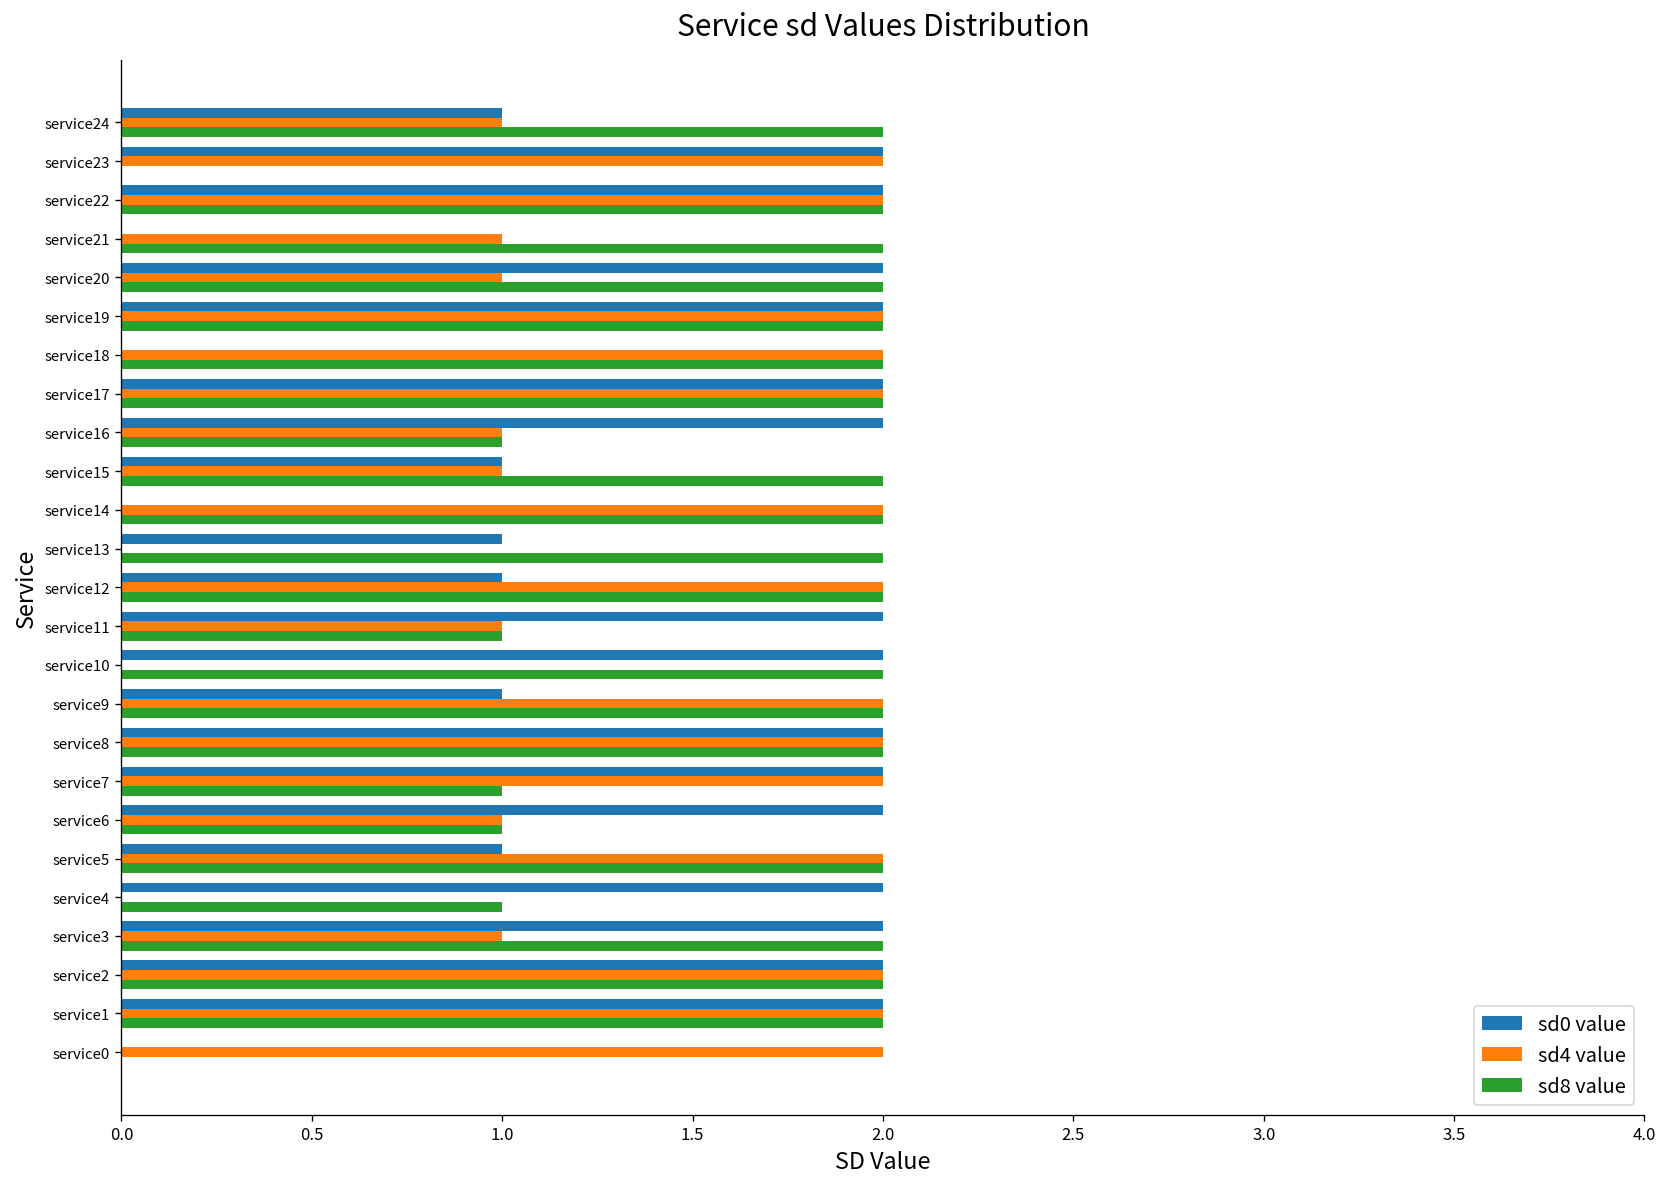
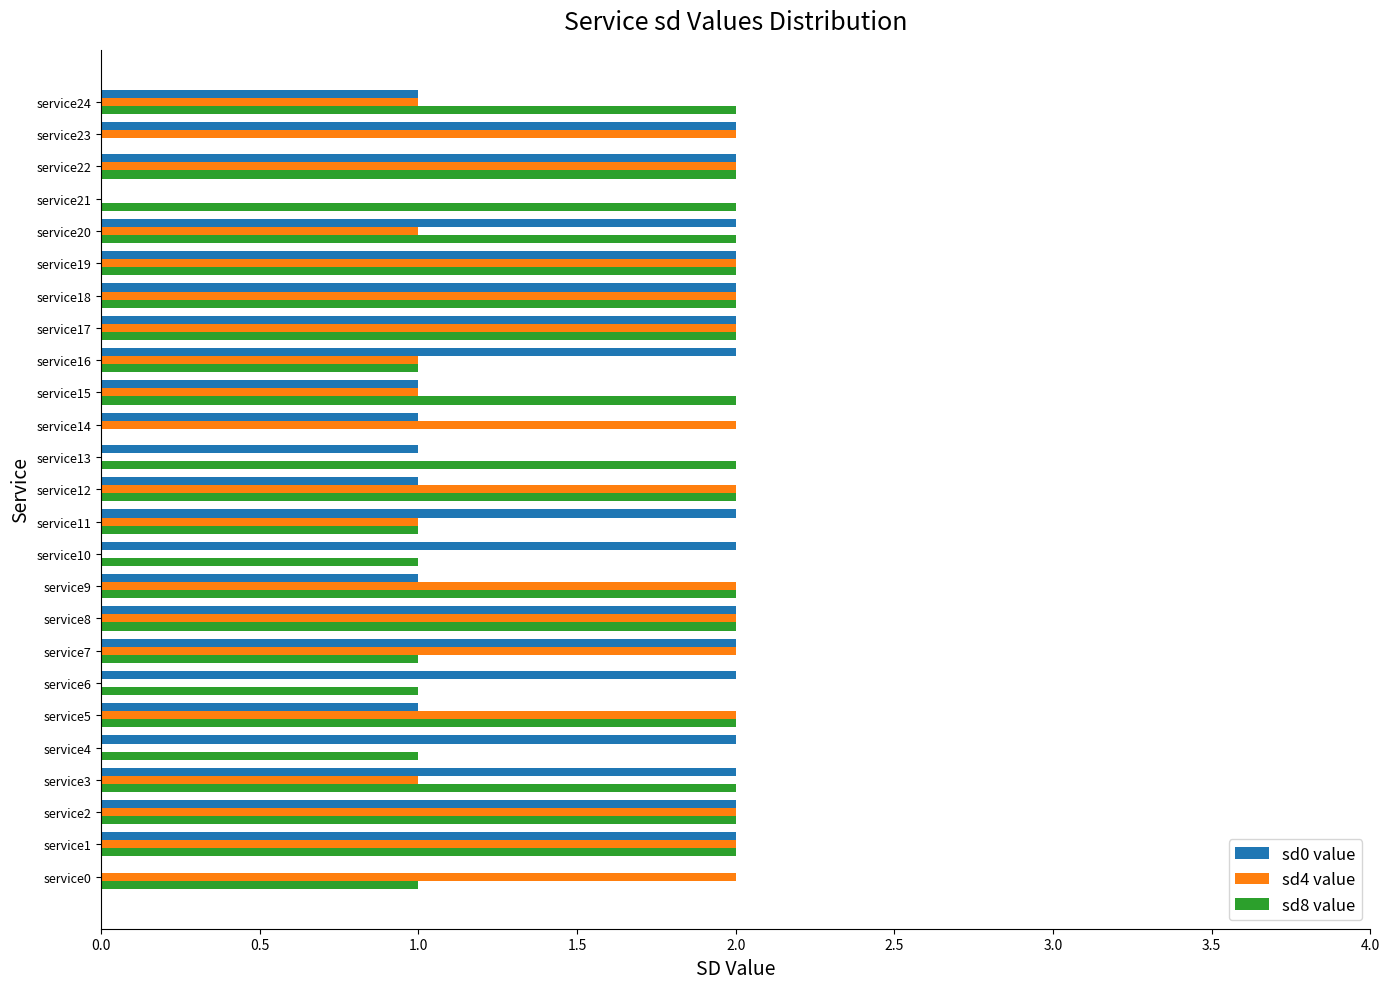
  {
    "sd0 value": {
      "service24": 1,
      "service23": 2,
      "service22": 2,
      "service21": 0,
      "service20": 2,
      "service19": 2,
-     "service18": 0,
+     "service18": 2,
      "service17": 2,
      "service16": 2,
      "service15": 1,
-     "service14": 0,
+     "service14": 1,
      "service13": 1,
      "service12": 1,
      "service11": 2,
      "service10": 2,
      "service9": 1,
      "service8": 2,
      "service7": 2,
      "service6": 2,
      "service5": 1,
      "service4": 2,
      "service3": 2,
      "service2": 2,
      "service1": 2,
      "service0": 0
    },
    "sd4 value": {
      "service24": 1,
      "service23": 2,
      "service22": 2,
-     "service21": 1,
+     "service21": 0,
      "service20": 1,
      "service19": 2,
      "service18": 2,
      "service17": 2,
      "service16": 1,
      "service15": 1,
      "service14": 2,
      "service13": 0,
      "service12": 2,
      "service11": 1,
      "service10": 0,
      "service9": 2,
      "service8": 2,
      "service7": 2,
-     "service6": 1,
+     "service6": 0,
      "service5": 2,
      "service4": 0,
      "service3": 1,
      "service2": 2,
      "service1": 2,
      "service0": 2
    },
    "sd8 value": {
      "service24": 2,
      "service23": 0,
      "service22": 2,
      "service21": 2,
      "service20": 2,
      "service19": 2,
      "service18": 2,
      "service17": 2,
      "service16": 1,
      "service15": 2,
-     "service14": 2,
+     "service14": 0,
      "service13": 2,
      "service12": 2,
      "service11": 1,
-     "service10": 2,
+     "service10": 1,
      "service9": 2,
      "service8": 2,
      "service7": 1,
      "service6": 1,
      "service5": 2,
      "service4": 1,
      "service3": 2,
      "service2": 2,
      "service1": 2,
-     "service0": 0
+     "service0": 1
    }
  }
